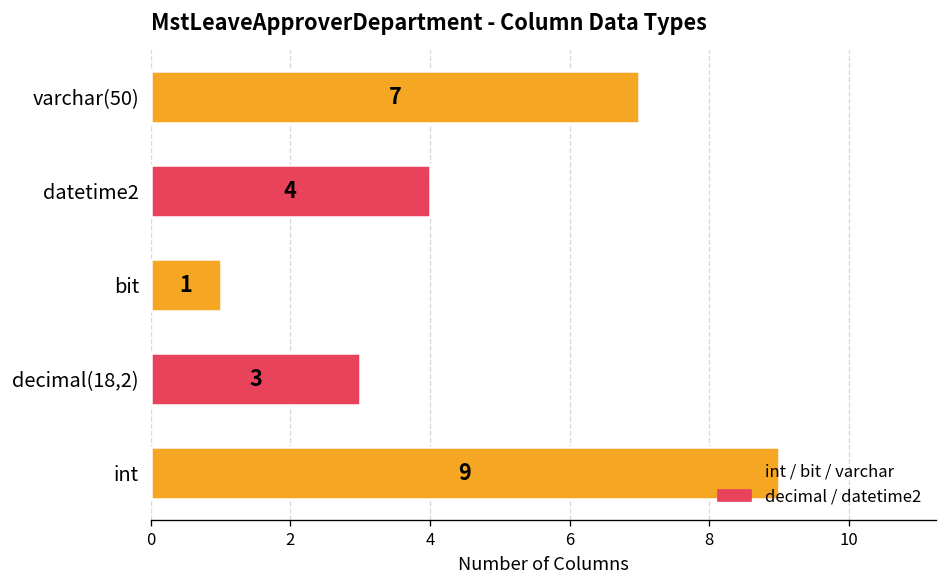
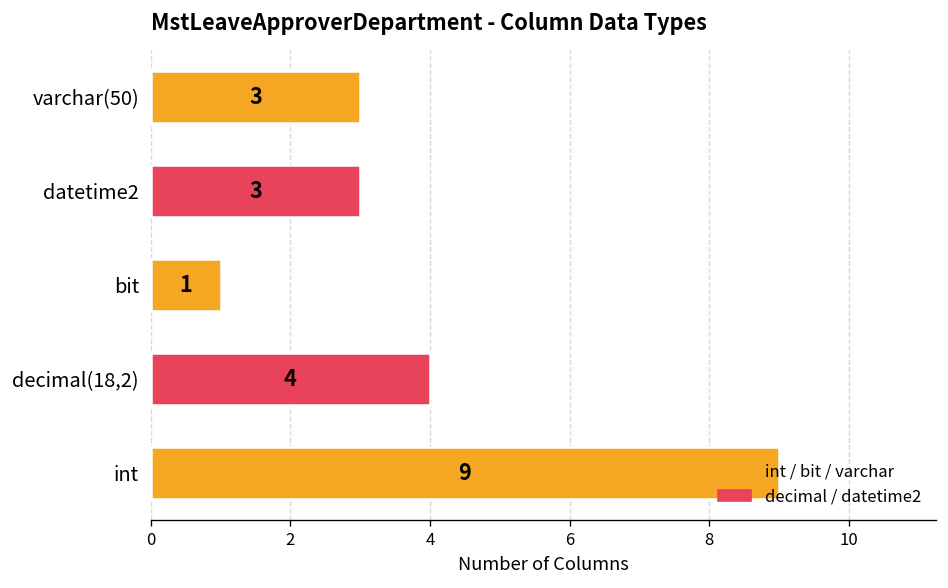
  {
-   "varchar(50)": 7,
-   "datetime2": 4,
+   "varchar(50)": 3,
+   "datetime2": 3,
    "bit": 1,
-   "decimal(18,2)": 3,
+   "decimal(18,2)": 4,
    "int": 9
  }
